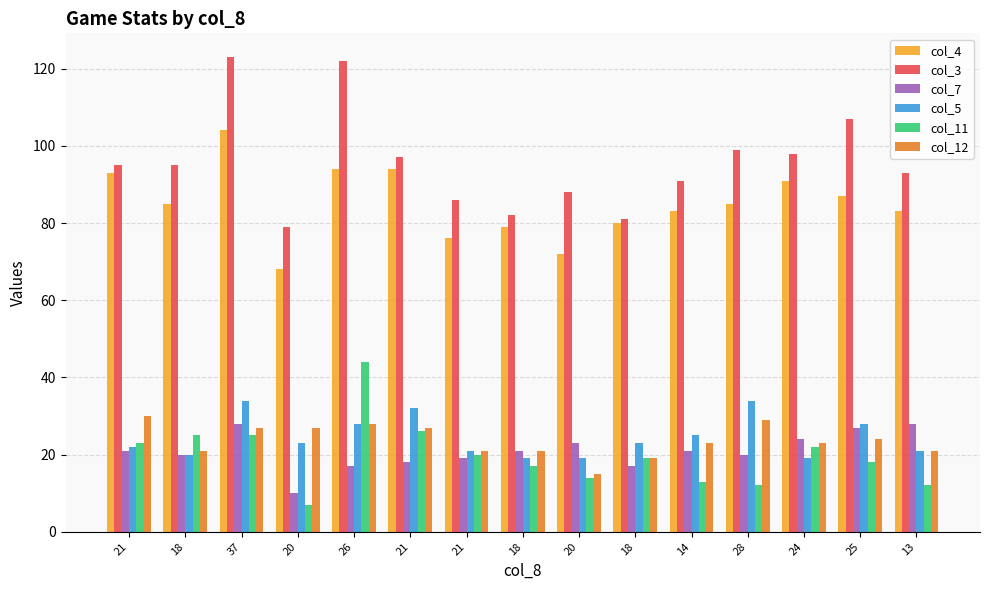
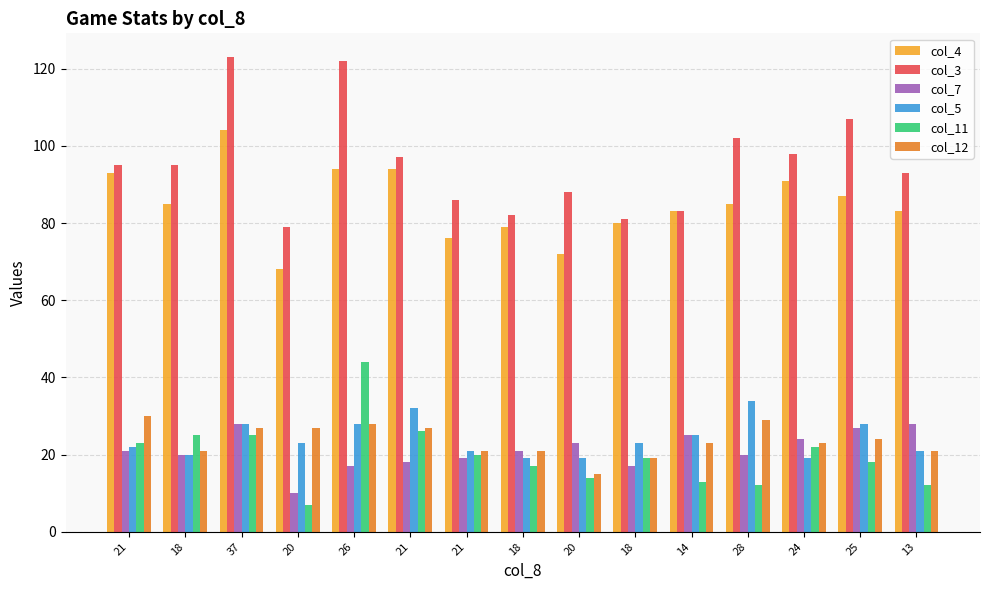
  {
    "col_3": {
      "37": 123,
      "26": 122,
-     "14": 91,
-     "28": 99,
+     "14": 83,
+     "28": 102,
      "24": 98,
      "25": 107,
      "13": 93
    },
    "col_7": {
      "37": 28,
      "26": 17,
-     "14": 21,
+     "14": 25,
      "28": 20,
      "24": 24,
      "25": 27,
      "13": 28
    },
    "col_5": {
-     "37": 34,
+     "37": 28,
      "26": 28,
      "14": 25,
      "28": 34,
      "24": 19,
      "25": 28,
      "13": 21
    },
    "col_11": {
      "37": 25,
      "26": 44,
      "14": 13,
      "28": 12,
      "24": 22,
      "25": 18,
      "13": 12
    }
  }
